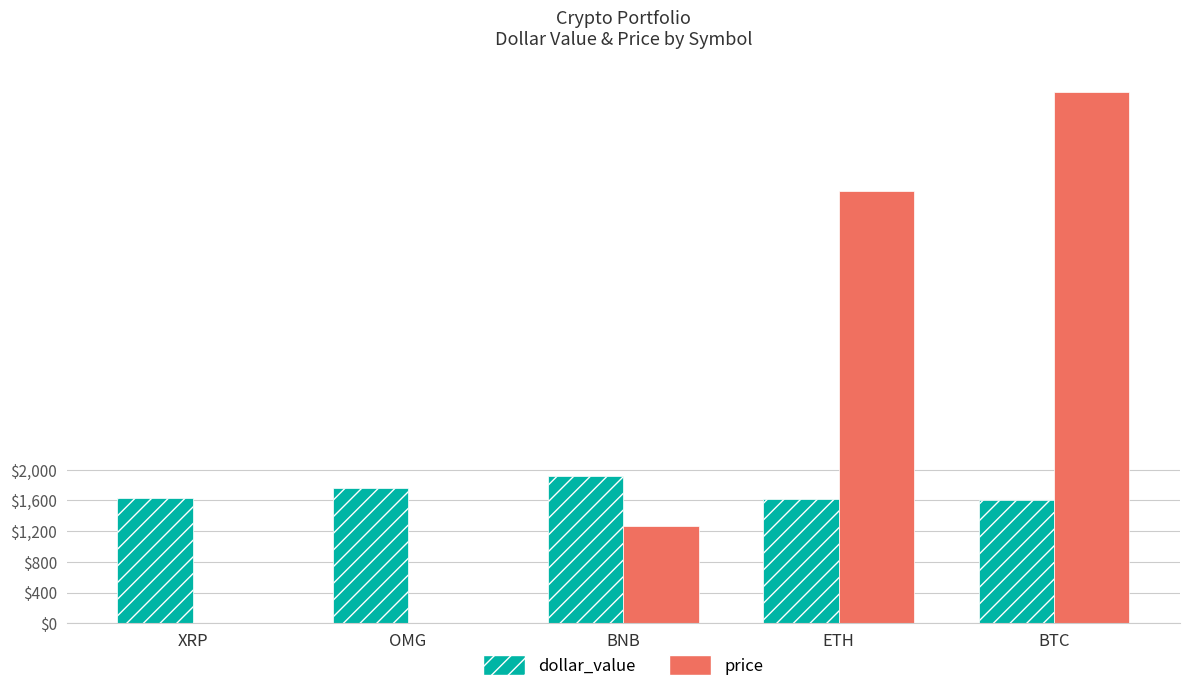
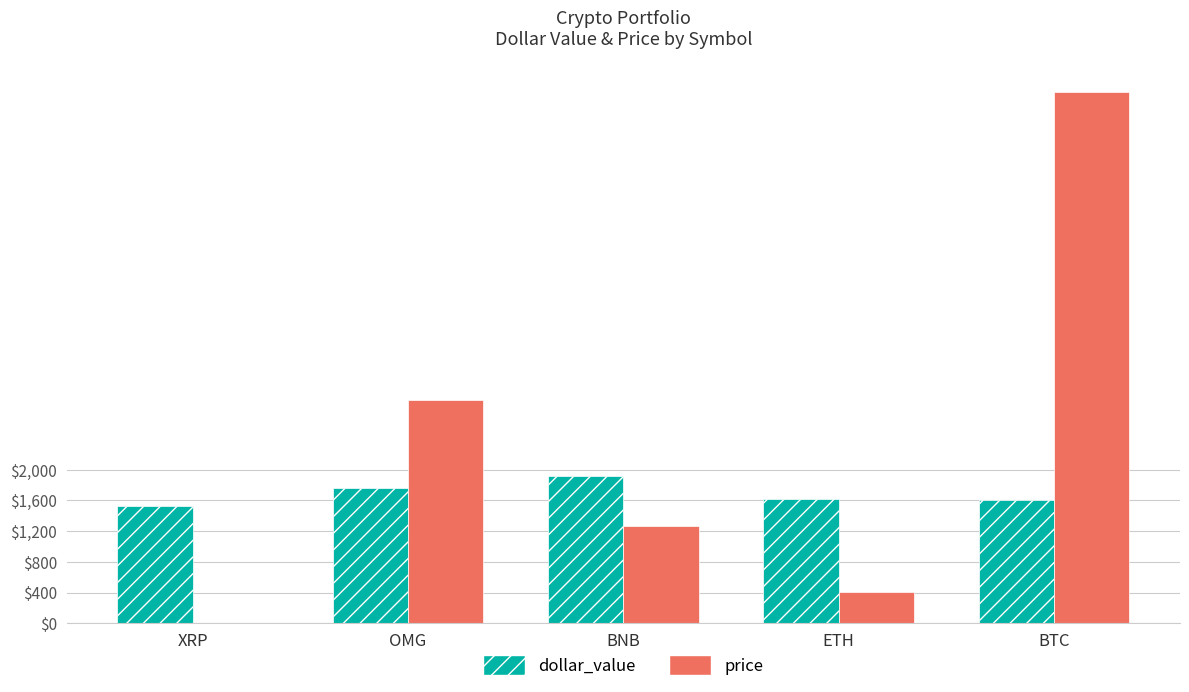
  {
    "dollar_value": {
-     "XRP": "$1,600",
+     "XRP": "$1,500",
      "OMG": "$1,800",
      "BNB": "$1,900",
      "ETH": "$1,600",
      "BTC": "$1,600"
    },
    "price": {
-     "OMG": "$0",
+     "OMG": "$2,900",
      "BNB": "$1,300",
-     "ETH": "$5,600",
+     "ETH": "$400",
      "BTC": "$6,900"
    }
  }
